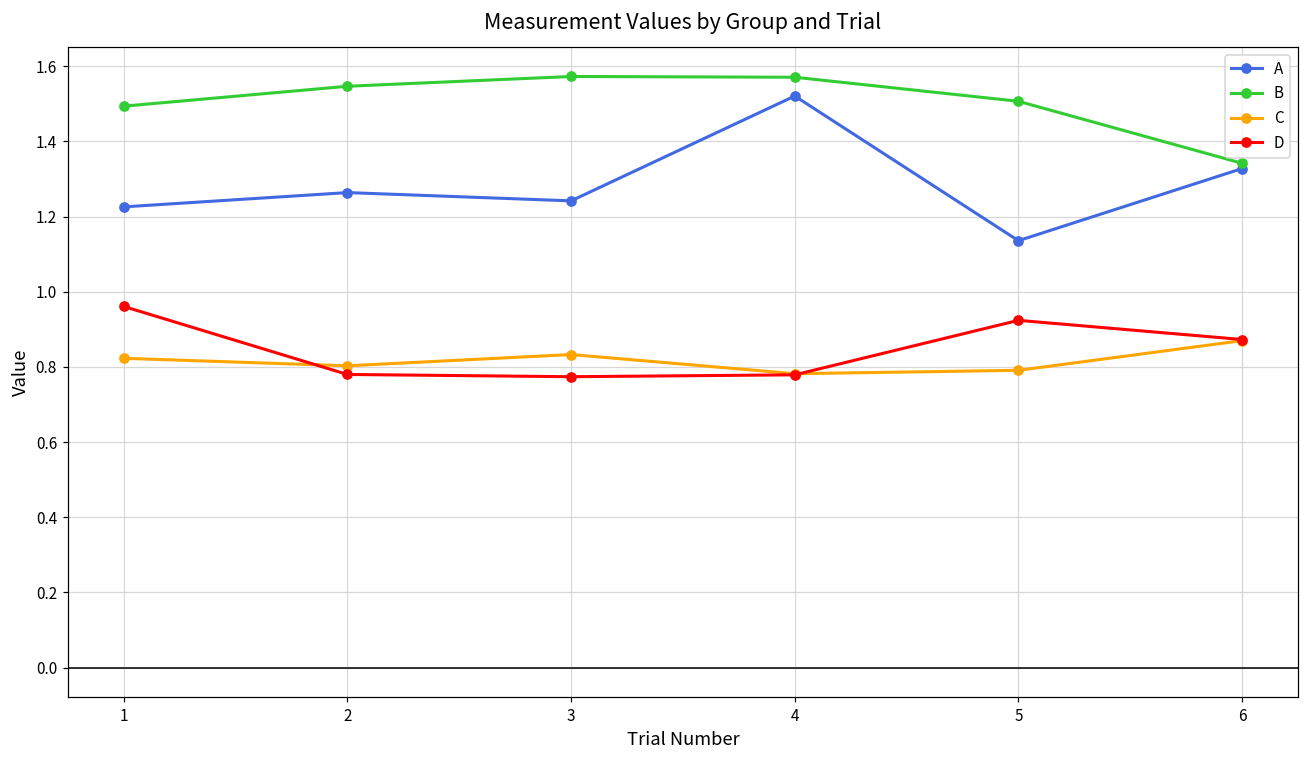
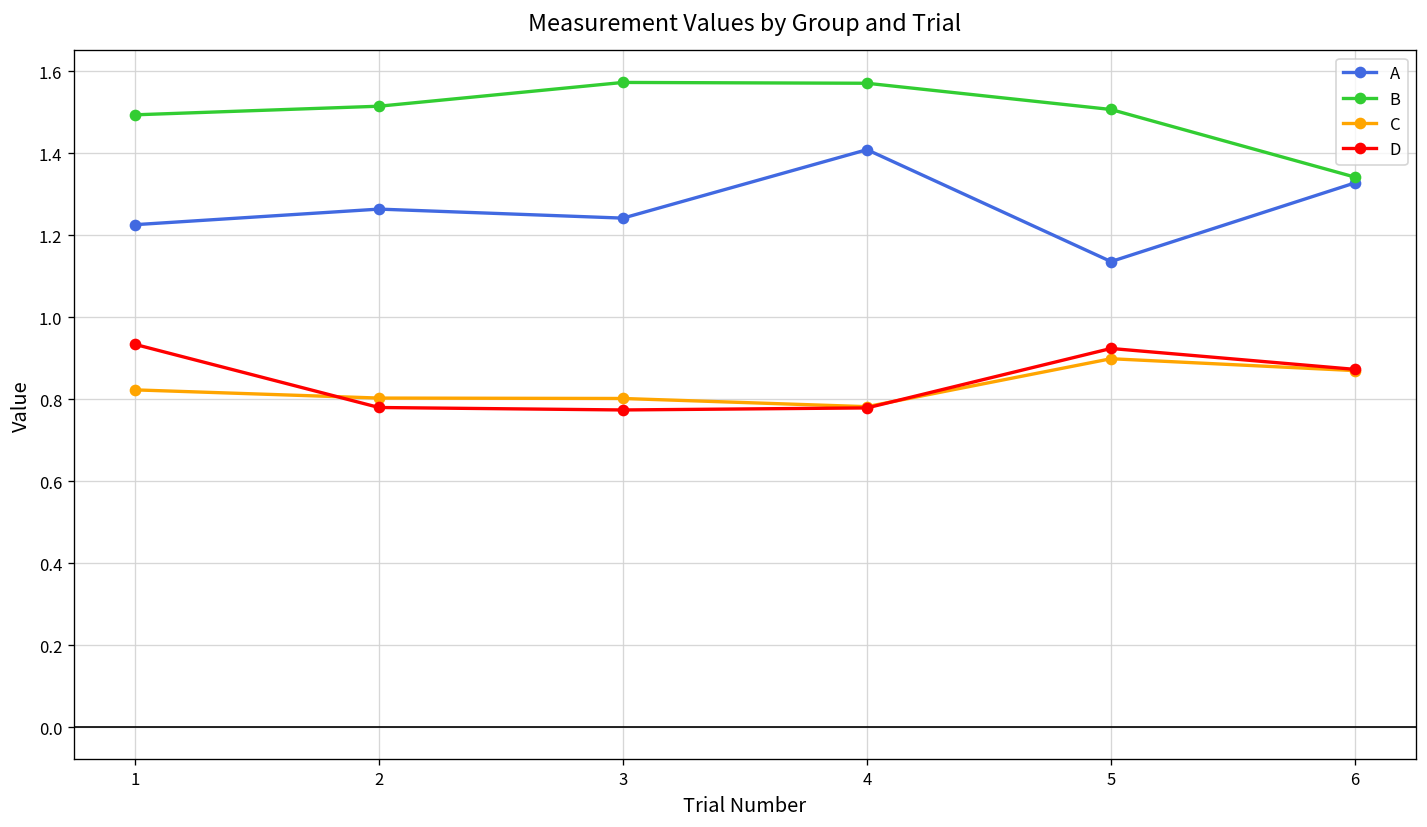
  {
    "A": {
      "1": 1.23,
      "2": 1.26,
      "3": 1.24,
-     "4": 1.52,
+     "4": 1.41,
      "5": 1.14,
      "6": 1.33
    },
    "B": {
      "1": 1.49,
-     "2": 1.55,
+     "2": 1.52,
      "3": 1.57,
      "4": 1.57,
      "5": 1.51,
      "6": 1.34
    },
    "C": {
      "1": 0.82,
      "2": 0.80,
-     "3": 0.83,
-     "5": 0.79
+     "3": 0.80,
+     "5": 0.90
    },
    "D": {
-     "1": 0.96,
+     "1": 0.93,
      "2": 0.78,
      "3": 0.77,
      "5": 0.92
    }
  }
